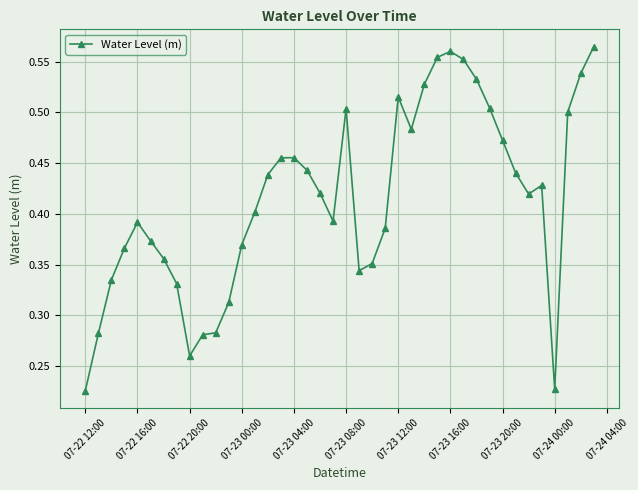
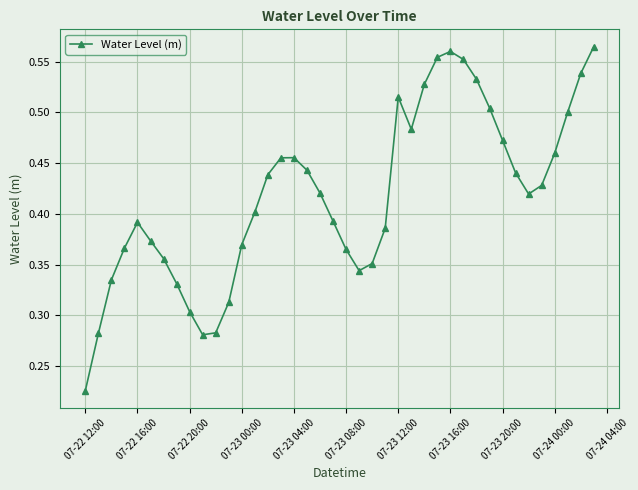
  {
    "07-22 12:00": 0.226,
    "07-22 16:00": 0.392,
-   "07-22 20:00": 0.260,
+   "07-22 20:00": 0.304,
    "07-23 00:00": 0.370,
    "07-23 04:00": 0.455,
-   "07-23 08:00": 0.504,
+   "07-23 08:00": 0.365,
    "07-23 12:00": 0.515,
    "07-23 16:00": 0.560,
    "07-23 20:00": 0.472,
-   "07-24 00:00": 0.227
+   "07-24 00:00": 0.460
  }
